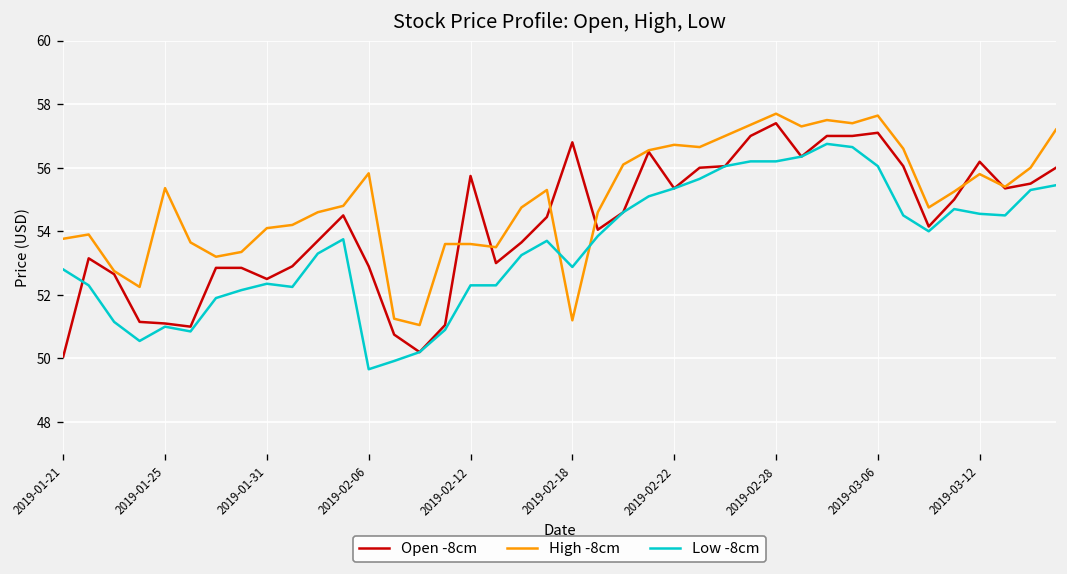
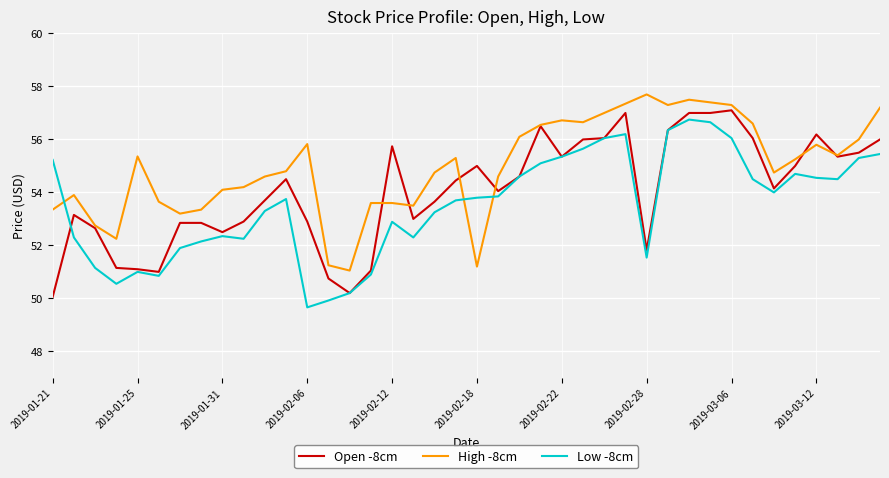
  {
    "Open -8cm": {
      "2019-01-21": 50.1,
      "2019-01-25": 51.1,
      "2019-01-31": 52.5,
      "2019-02-06": 52.9,
      "2019-02-12": 55.7,
-     "2019-02-18": 56.8,
-     "2019-02-28": 57.4,
+     "2019-02-18": 55.0,
+     "2019-02-28": 51.8,
      "2019-03-06": 57.1,
      "2019-03-12": 56.2
    },
    "High -8cm": {
-     "2019-01-21": 53.8,
+     "2019-01-21": 53.3,
      "2019-01-25": 55.4,
      "2019-01-31": 54.1,
      "2019-02-06": 55.8,
      "2019-02-12": 53.6,
      "2019-02-18": 51.2,
      "2019-02-22": 56.7,
      "2019-02-28": 57.7,
-     "2019-03-06": 57.6,
+     "2019-03-06": 57.3,
      "2019-03-12": 55.8
    },
    "Low -8cm": {
-     "2019-01-21": 52.8,
+     "2019-01-21": 55.2,
      "2019-01-25": 51.0,
      "2019-01-31": 52.3,
      "2019-02-06": 49.7,
-     "2019-02-12": 52.3,
-     "2019-02-18": 52.9,
-     "2019-02-28": 56.2,
+     "2019-02-12": 52.9,
+     "2019-02-18": 53.8,
+     "2019-02-28": 51.5,
      "2019-03-06": 56.0,
      "2019-03-12": 54.5
    }
  }
